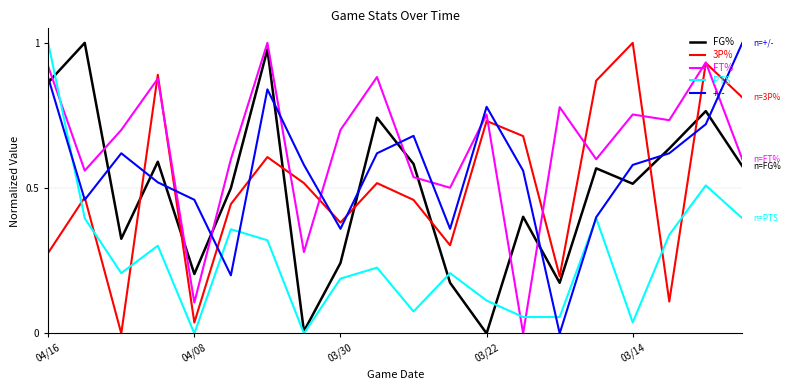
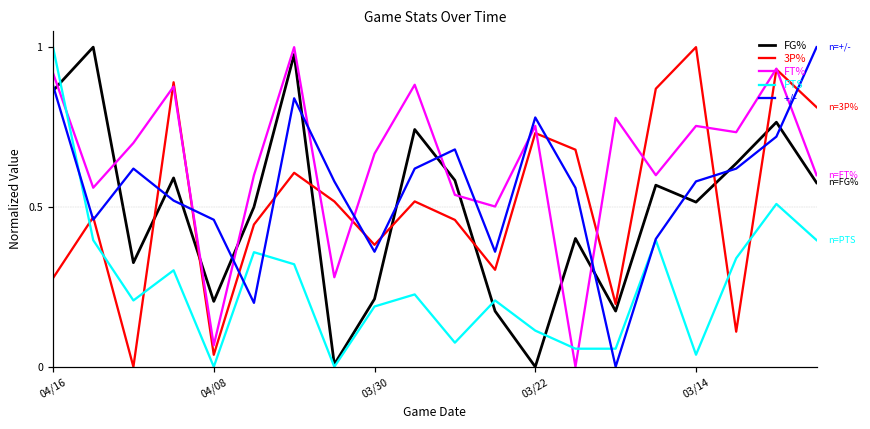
  {
    "FG%": {
      "04/16": 0.86,
      "04/08": 0.20,
-     "03/30": 0.24,
+     "03/30": 0.21,
      "03/22": 0.00,
      "03/14": 0.52
    },
    "3P%": {
      "04/16": 0.28,
      "04/08": 0.04,
      "03/30": 0.38,
      "03/22": 0.73,
      "03/14": 1.00
    },
    "FT%": {
      "04/16": 0.92,
-     "04/08": 0.11,
-     "03/30": 0.70,
+     "04/08": 0.07,
+     "03/30": 0.67,
      "03/22": 0.75,
      "03/14": 0.75
    },
    "PTS": {
      "04/16": 1.00,
      "04/08": 0.00,
      "03/30": 0.19,
      "03/22": 0.11,
      "03/14": 0.04
    },
    "+/-": {
      "04/16": 0.88,
      "04/08": 0.46,
      "03/30": 0.36,
      "03/22": 0.78,
      "03/14": 0.58
    }
  }
